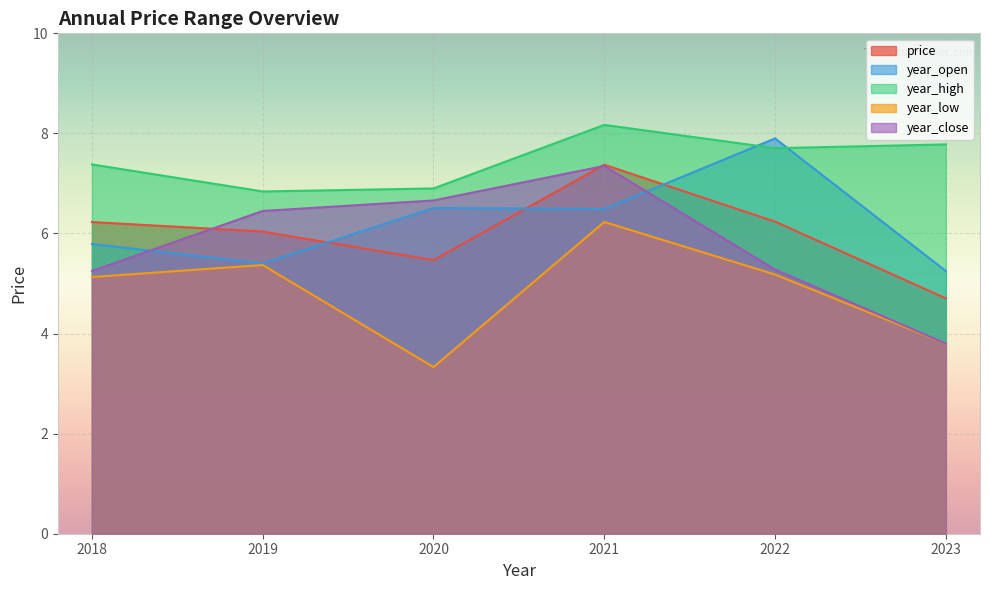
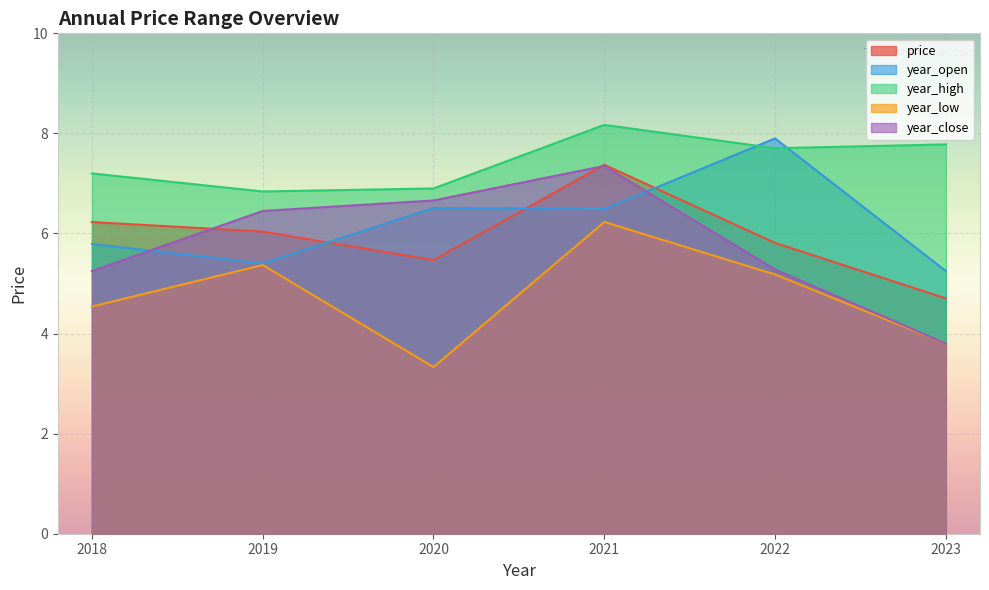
  {
    "price": {
      "2018": 6.2,
      "2019": 6.0,
      "2020": 5.5,
-     "2022": 6.2,
+     "2022": 5.8,
      "2023": 4.7
    },
    "year_open": {
      "2018": 5.8,
      "2020": 6.5,
      "2021": 6.5,
      "2022": 7.9,
      "2023": 5.3
    },
    "year_high": {
-     "2018": 7.4,
+     "2018": 7.2,
      "2019": 6.8,
      "2020": 6.9,
      "2021": 8.2,
      "2022": 7.7,
      "2023": 7.8
    },
    "year_low": {
-     "2018": 5.1,
+     "2018": 4.5,
      "2020": 3.3,
      "2021": 6.2,
      "2022": 5.2
    },
    "year_close": {
      "2018": 5.3,
      "2019": 6.5,
      "2020": 6.7,
      "2022": 5.3
    }
  }
